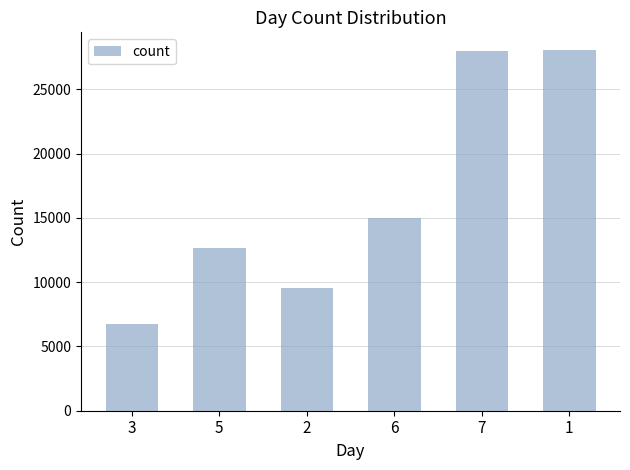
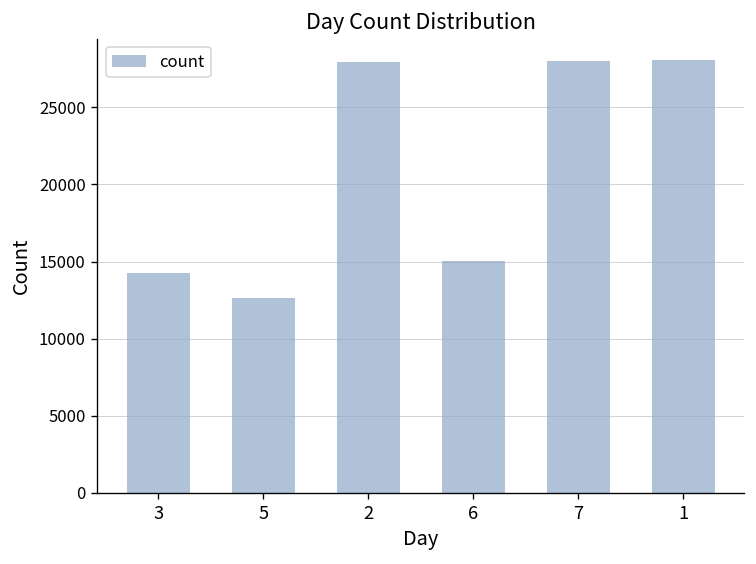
  {
-   "3": 6700,
+   "3": 14200,
    "5": 12600,
-   "2": 9500,
+   "2": 27900,
    "6": 15000,
    "7": 28000,
    "1": 28000
  }
